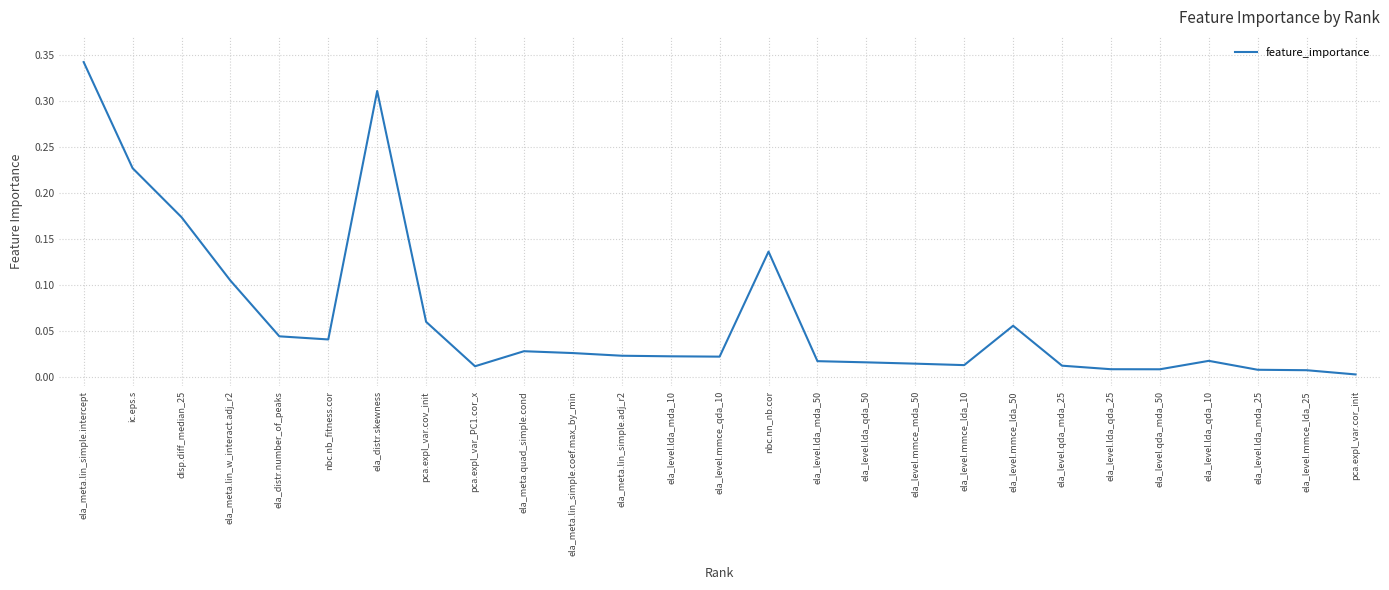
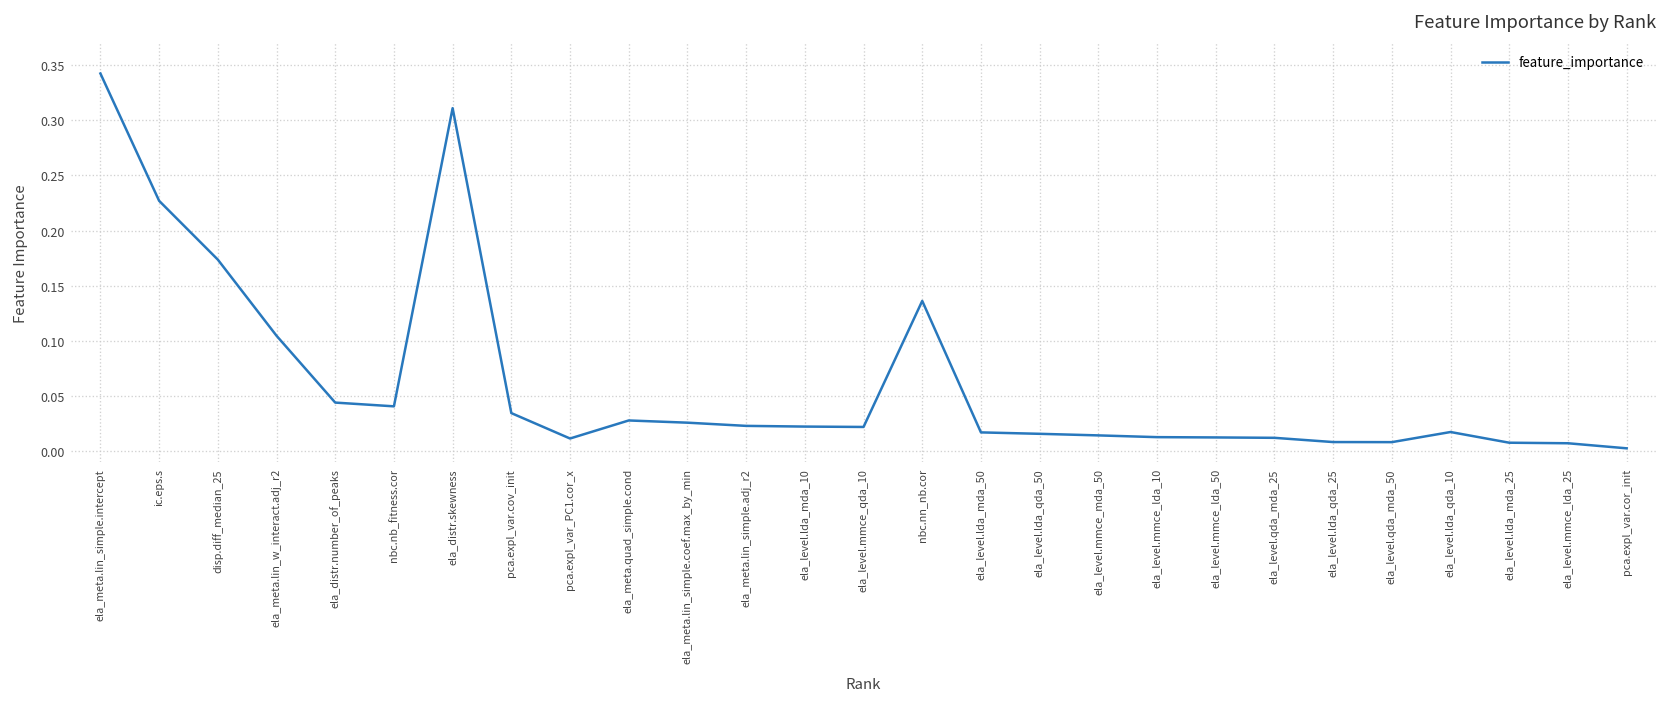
  {
    "ela_meta.lin_simple.intercept": 0.34,
    "ic.eps.s": 0.23,
    "disp.diff_median_25": 0.17,
    "ela_meta.lin_w_interact.adj_r2": 0.10,
    "ela_distr.number_of_peaks": 0.04,
    "nbc.nb_fitness.cor": 0.04,
    "ela_distr.skewness": 0.31,
-   "pca.expl_var.cov_init": 0.06,
+   "pca.expl_var.cov_init": 0.03,
    "pca.expl_var_PC1.cor_x": 0.01,
    "ela_meta.quad_simple.cond": 0.03,
    "ela_meta.lin_simple.coef.max_by_min": 0.03,
    "ela_meta.lin_simple.adj_r2": 0.02,
    "ela_level.lda_mda_10": 0.02,
    "ela_level.mmce_qda_10": 0.02,
    "nbc.nn_nb.cor": 0.14,
    "ela_level.lda_mda_50": 0.02,
    "ela_level.lda_qda_50": 0.02,
    "ela_level.mmce_mda_50": 0.01,
    "ela_level.mmce_lda_10": 0.01,
-   "ela_level.mmce_lda_50": 0.06,
+   "ela_level.mmce_lda_50": 0.01,
    "ela_level.qda_mda_25": 0.01,
    "ela_level.lda_qda_25": 0.01,
    "ela_level.qda_mda_50": 0.01,
    "ela_level.lda_qda_10": 0.02,
    "ela_level.lda_mda_25": 0.01,
    "ela_level.mmce_lda_25": 0.01,
    "pca.expl_var.cor_init": 0.00
  }
